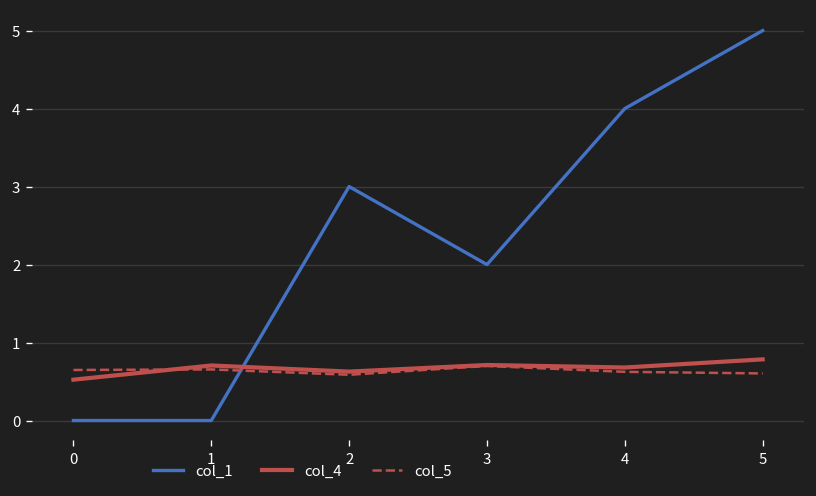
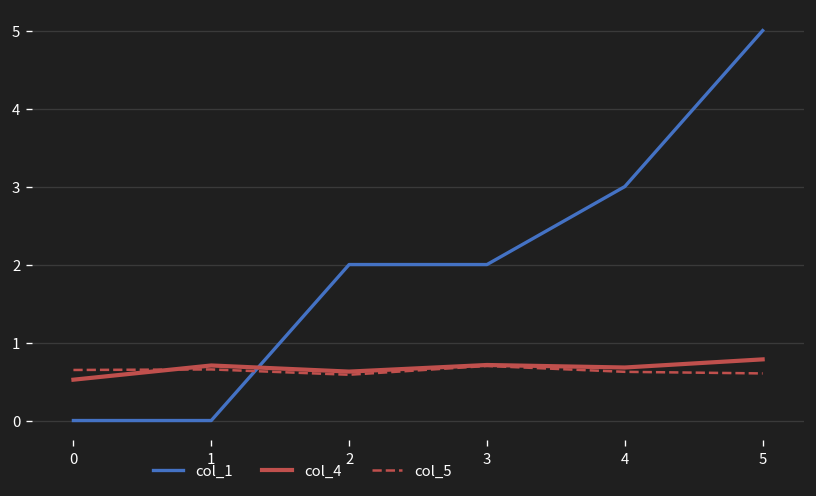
  {
    "col_1": {
      "0": 0,
      "1": 0,
-     "2": 3,
+     "2": 2,
      "3": 2,
-     "4": 4,
+     "4": 3,
      "5": 5
    }
  }
